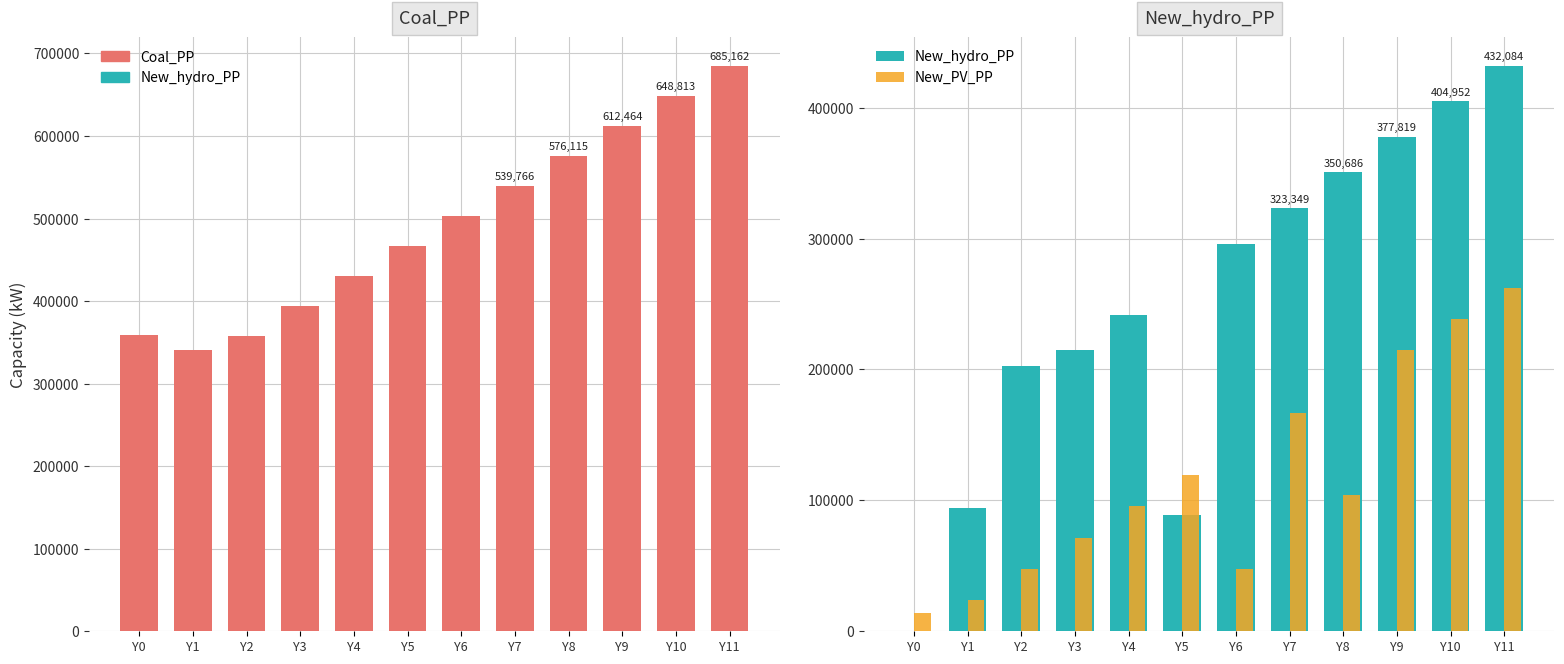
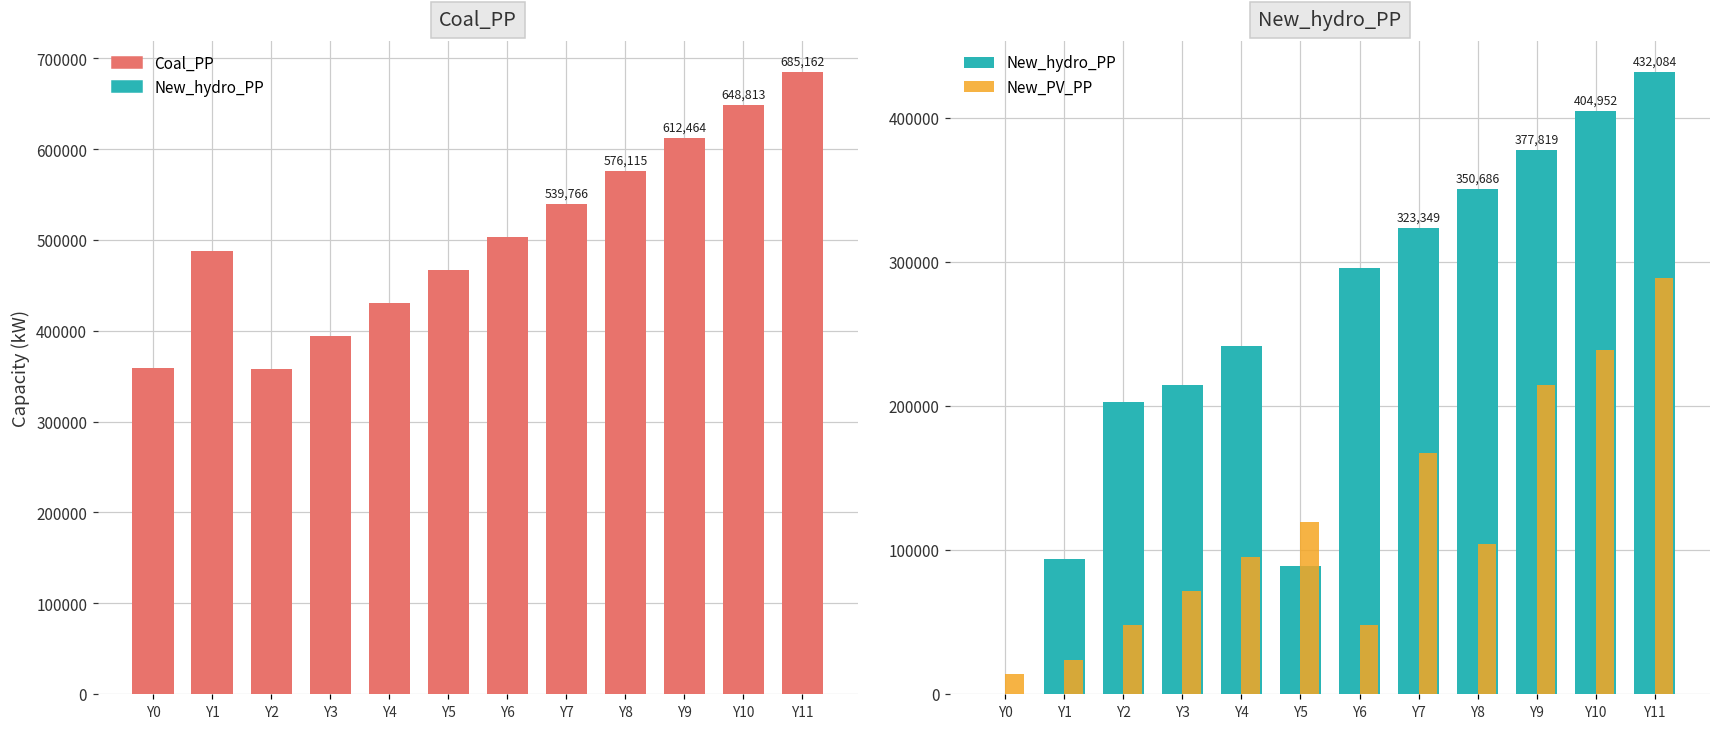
  {
    "Coal_PP": {
      "Y0": "360000",
-     "Y1": "340000",
+     "Y1": "490000",
      "Y2": "360000",
      "Y3": "390000",
      "Y4": "430000",
      "Y5": "470000",
      "Y6": "500000"
    },
    "New_hydro_PP": {
      "New_hydro_PP": {
        "Y7": "323,349",
        "Y8": "350,686",
        "Y9": "377,819",
        "Y10": "404,952",
        "Y11": "432,084"
      },
      "New_PV_PP": {
        "Y0": "14000",
        "Y5": "119000",
-       "Y11": "263000"
+       "Y11": "289000"
      }
    }
  }
